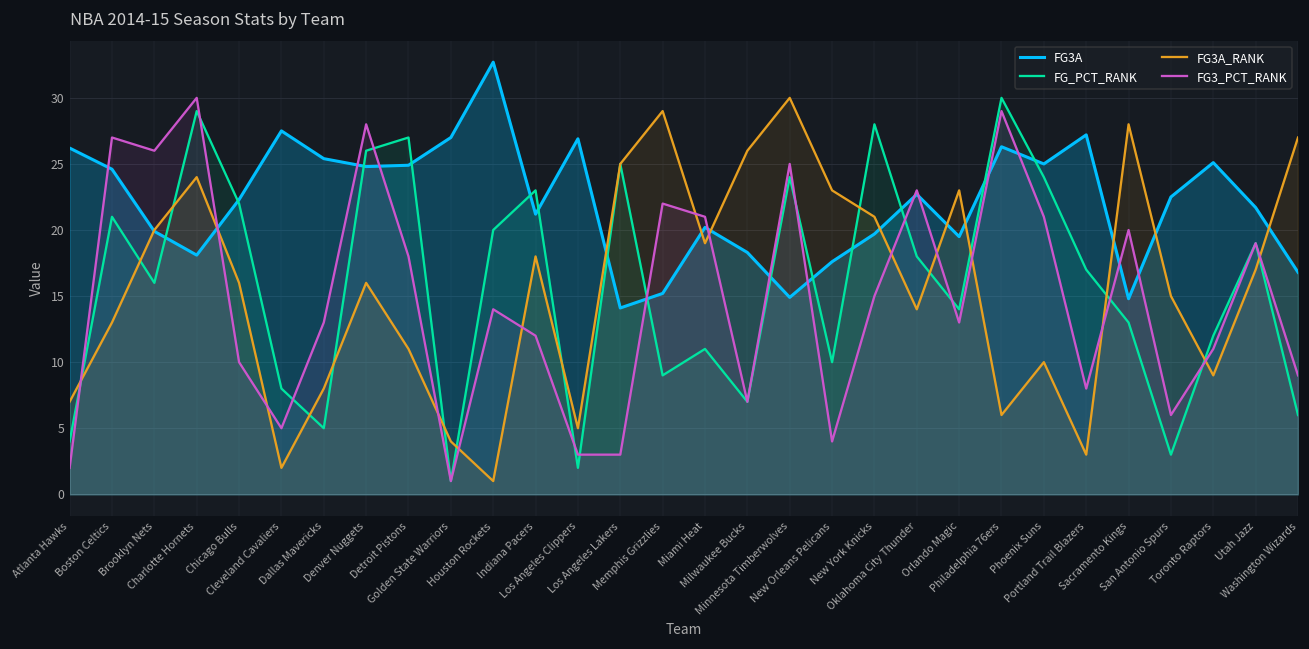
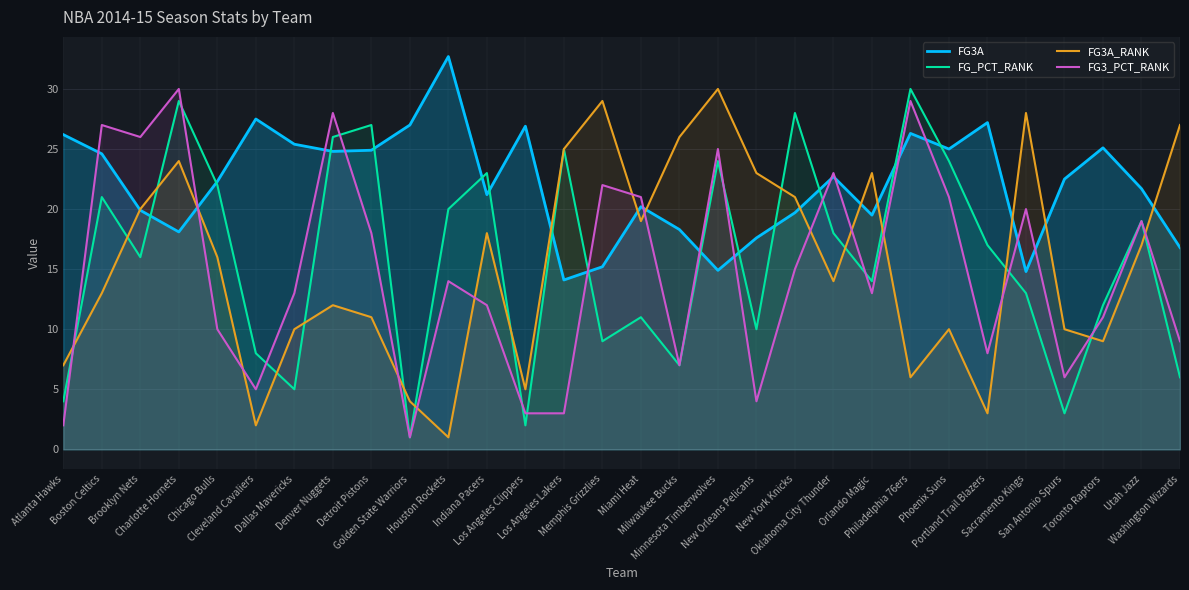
  {
    "FG3A": {
      "Atlanta Hawks": 26,
      "Boston Celtics": 24.6,
      "Charlotte Hornets": 18,
      "Chicago Bulls": 22.3,
      "Cleveland Cavaliers": 27.5,
      "Dallas Mavericks": 25.4,
      "Denver Nuggets": 25,
      "Detroit Pistons": 25,
      "Golden State Warriors": 27,
      "Houston Rockets": 32.7,
      "Indiana Pacers": 21,
      "Los Angeles Clippers": 27,
      "Los Angeles Lakers": 14,
      "Memphis Grizzlies": 15,
      "Miami Heat": 20,
      "Milwaukee Bucks": 18.3,
      "Minnesota Timberwolves": 15,
      "New Orleans Pelicans": 17.6,
      "New York Knicks": 19.7,
      "Oklahoma City Thunder": 22.7,
      "Orlando Magic": 19.5,
      "Philadelphia 76ers": 26.3,
      "Phoenix Suns": 25,
      "Portland Trail Blazers": 27,
      "Sacramento Kings": 15,
      "San Antonio Spurs": 22.5,
      "Toronto Raptors": 25,
      "Utah Jazz": 21.7,
      "Washington Wizards": 17
    },
    "FG_PCT_RANK": {
      "Atlanta Hawks": 4,
      "Boston Celtics": 21,
      "Brooklyn Nets": 16,
      "Charlotte Hornets": 29,
      "Chicago Bulls": 22,
      "Cleveland Cavaliers": 8,
      "Dallas Mavericks": 5,
      "Denver Nuggets": 26,
      "Detroit Pistons": 27,
      "Houston Rockets": 20,
      "Indiana Pacers": 23,
      "Los Angeles Clippers": 2,
      "Memphis Grizzlies": 9,
      "Miami Heat": 11,
      "Minnesota Timberwolves": 24,
      "New Orleans Pelicans": 10,
      "New York Knicks": 28,
      "Oklahoma City Thunder": 18,
      "Orlando Magic": 14,
      "Philadelphia 76ers": 30,
      "Phoenix Suns": 24,
      "Portland Trail Blazers": 17,
      "Sacramento Kings": 13,
      "San Antonio Spurs": 3,
      "Toronto Raptors": 12,
      "Washington Wizards": 6
    },
    "FG3A_RANK": {
      "Atlanta Hawks": 7,
      "Boston Celtics": 13,
      "Charlotte Hornets": 24,
      "Chicago Bulls": 16,
      "Cleveland Cavaliers": 2,
-     "Dallas Mavericks": 8,
-     "Denver Nuggets": 16,
+     "Dallas Mavericks": 10,
+     "Denver Nuggets": 12,
      "Detroit Pistons": 11,
      "Golden State Warriors": 4,
      "Houston Rockets": 1,
      "Indiana Pacers": 18,
      "Los Angeles Clippers": 5,
      "Memphis Grizzlies": 29,
      "Miami Heat": 19,
      "Milwaukee Bucks": 26,
      "Minnesota Timberwolves": 30,
      "New Orleans Pelicans": 23,
      "New York Knicks": 21,
      "Oklahoma City Thunder": 14,
      "Orlando Magic": 23,
      "Philadelphia 76ers": 6,
      "Phoenix Suns": 10,
      "Portland Trail Blazers": 3,
      "Sacramento Kings": 28,
-     "San Antonio Spurs": 15,
+     "San Antonio Spurs": 10,
      "Toronto Raptors": 9,
      "Utah Jazz": 17,
      "Washington Wizards": 27
    },
    "FG3_PCT_RANK": {
      "Atlanta Hawks": 2,
      "Boston Celtics": 27,
      "Brooklyn Nets": 26,
      "Charlotte Hornets": 30,
      "Chicago Bulls": 10,
      "Cleveland Cavaliers": 5,
      "Dallas Mavericks": 13,
      "Denver Nuggets": 28,
      "Detroit Pistons": 18,
      "Houston Rockets": 14,
      "Indiana Pacers": 12,
      "Los Angeles Clippers": 3,
      "Los Angeles Lakers": 3,
      "Memphis Grizzlies": 22,
      "Miami Heat": 21,
      "Minnesota Timberwolves": 25,
      "New Orleans Pelicans": 4,
      "New York Knicks": 15,
      "Oklahoma City Thunder": 23,
      "Orlando Magic": 13,
      "Philadelphia 76ers": 29,
      "Phoenix Suns": 21,
      "Portland Trail Blazers": 8,
      "Sacramento Kings": 20,
      "San Antonio Spurs": 6,
      "Toronto Raptors": 11,
      "Washington Wizards": 9
    }
  }
